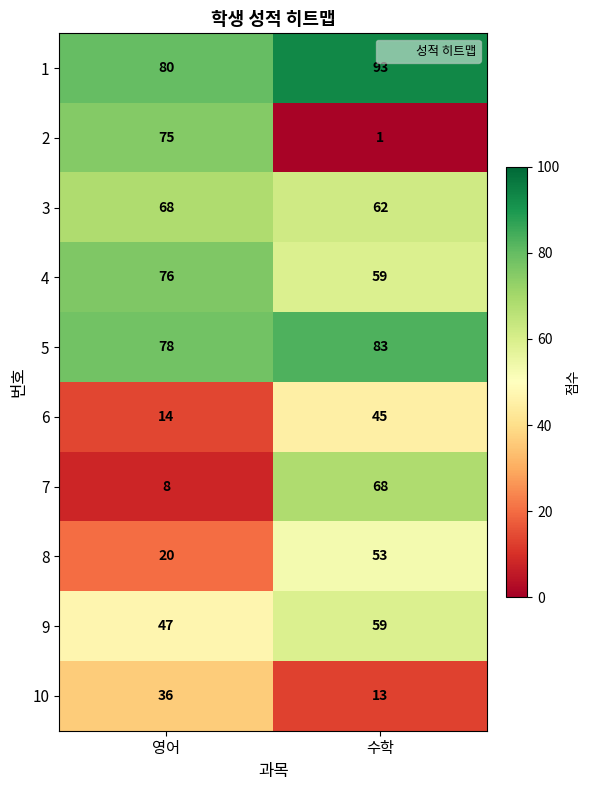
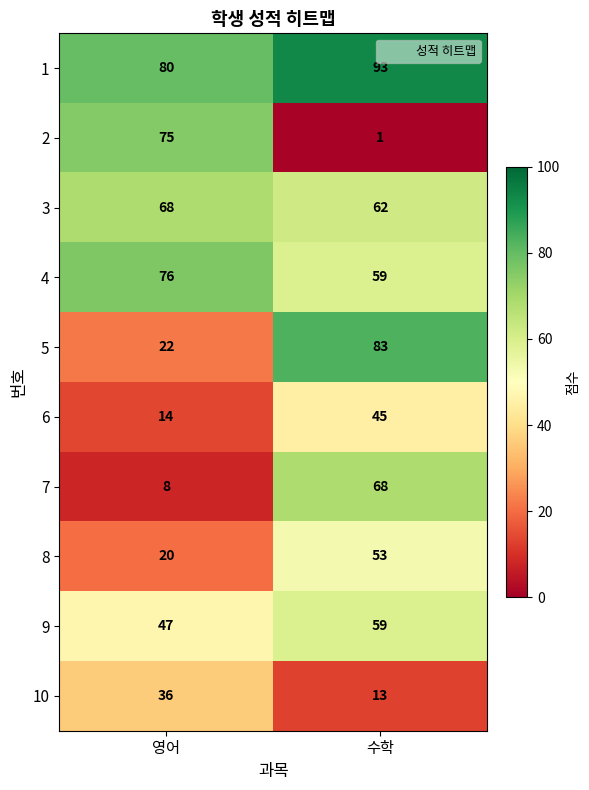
  {
    "1": {
      "영어": 80
    },
    "2": {
      "영어": 75,
      "수학": 1
    },
    "3": {
      "영어": 68,
      "수학": 62
    },
    "4": {
      "영어": 76,
      "수학": 59
    },
    "5": {
-     "영어": 78,
+     "영어": 22,
      "수학": 83
    },
    "6": {
      "영어": 14,
      "수학": 45
    },
    "7": {
      "영어": 8,
      "수학": 68
    },
    "8": {
      "영어": 20,
      "수학": 53
    },
    "9": {
      "영어": 47,
      "수학": 59
    },
    "10": {
      "영어": 36,
      "수학": 13
    }
  }
